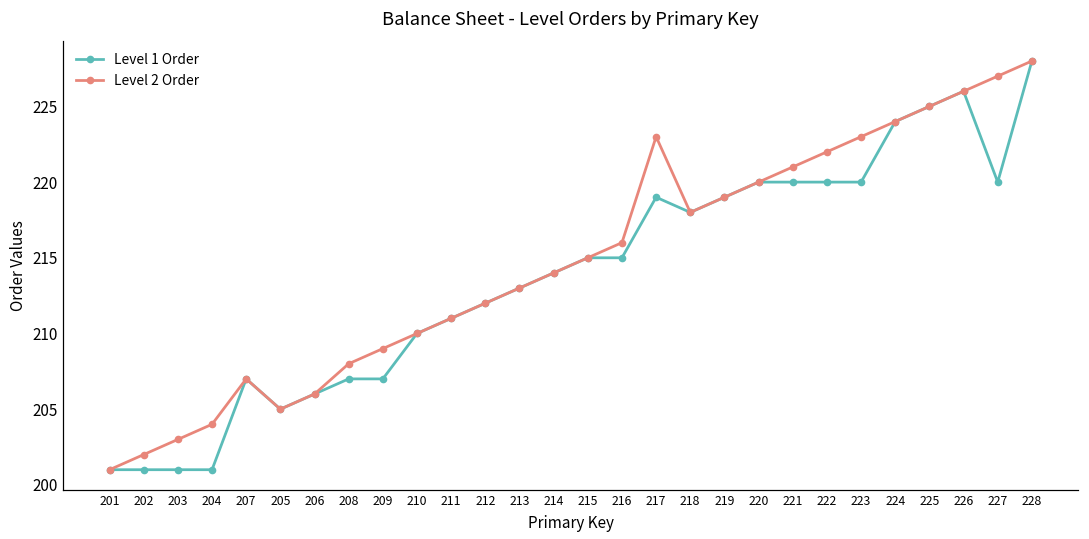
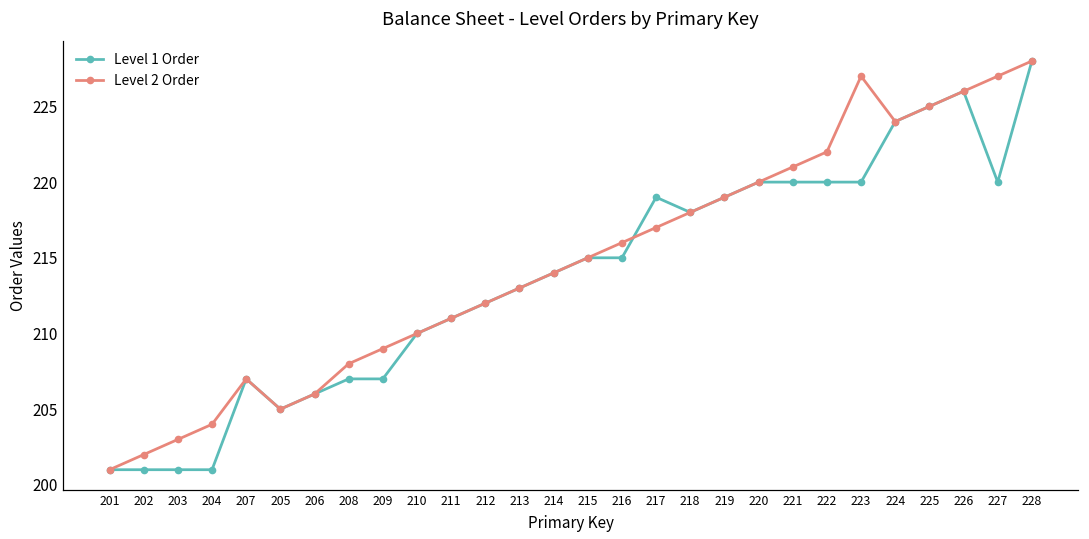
  {
    "Level 1 Order": {
      "202": 201,
      "203": 201,
      "204": 201,
      "208": 207,
      "209": 207,
      "216": 215,
      "217": 219,
      "221": 220,
      "222": 220,
      "223": 220,
      "227": 220
    },
    "Level 2 Order": {
      "202": 202,
      "203": 203,
      "204": 204,
      "208": 208,
      "209": 209,
      "216": 216,
-     "217": 223,
+     "217": 217,
      "221": 221,
      "222": 222,
-     "223": 223,
+     "223": 227,
      "227": 227
    }
  }
